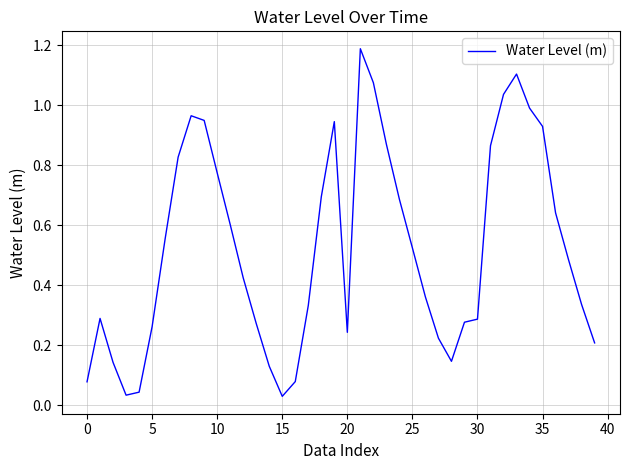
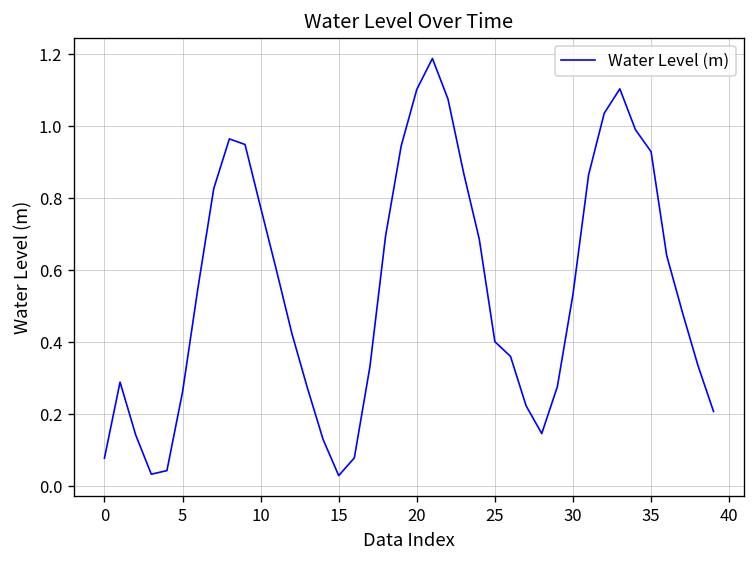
  {
    "0": 0.08,
    "5": 0.26,
    "10": 0.77,
    "15": 0.03,
-   "20": 0.24,
-   "25": 0.52,
-   "30": 0.29,
+   "20": 1.10,
+   "25": 0.40,
+   "30": 0.53,
    "35": 0.93
  }
